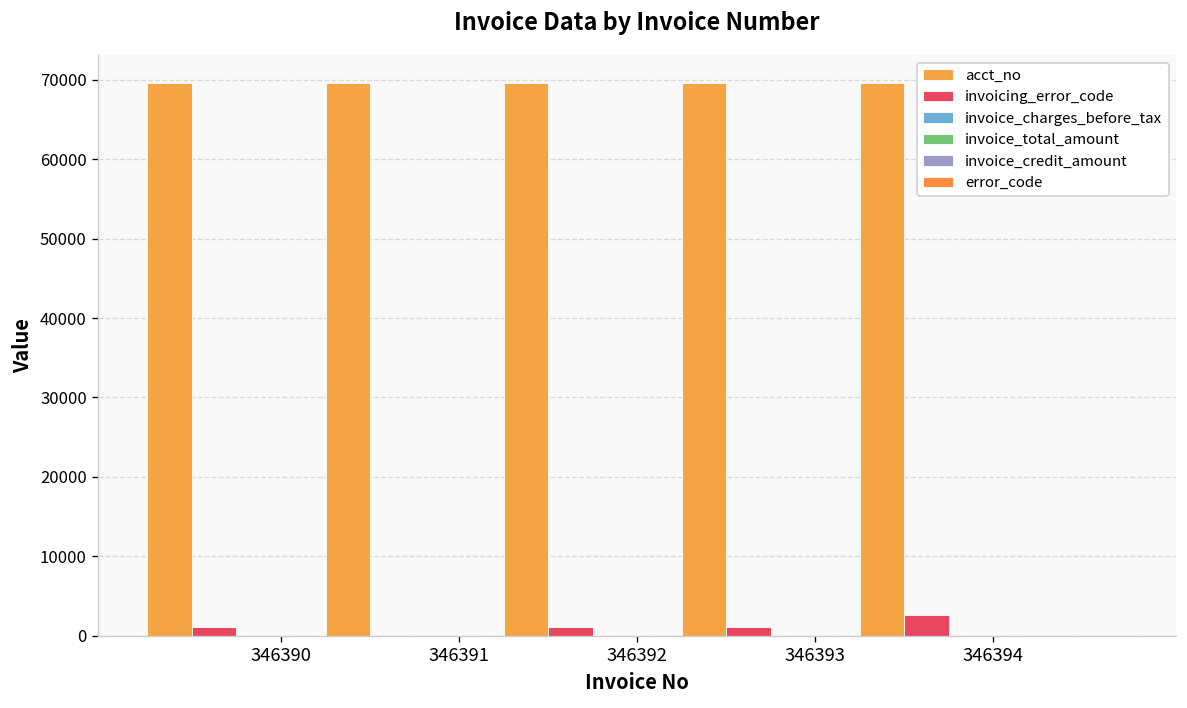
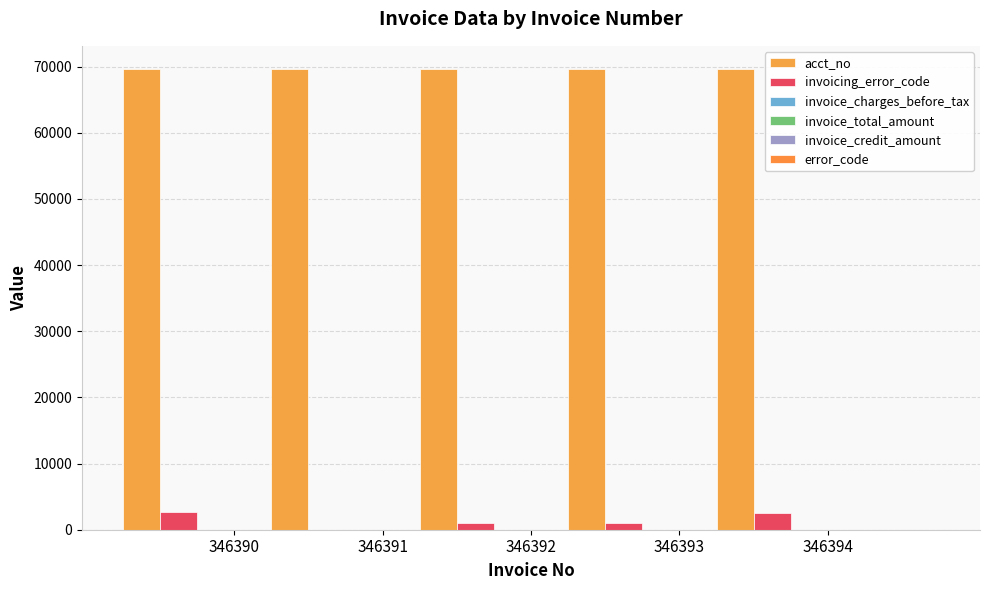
  {
    "invoicing_error_code": {
-     "346390": 1000,
+     "346390": 3000,
      "346391": 0,
      "346392": 1000,
      "346393": 1000,
      "346394": 3000
    },
    "invoice_total_amount": {
      "346390": 0,
      "346391": 0,
      "346392": 0,
      "346393": 0,
      "346394": 0
    }
  }
